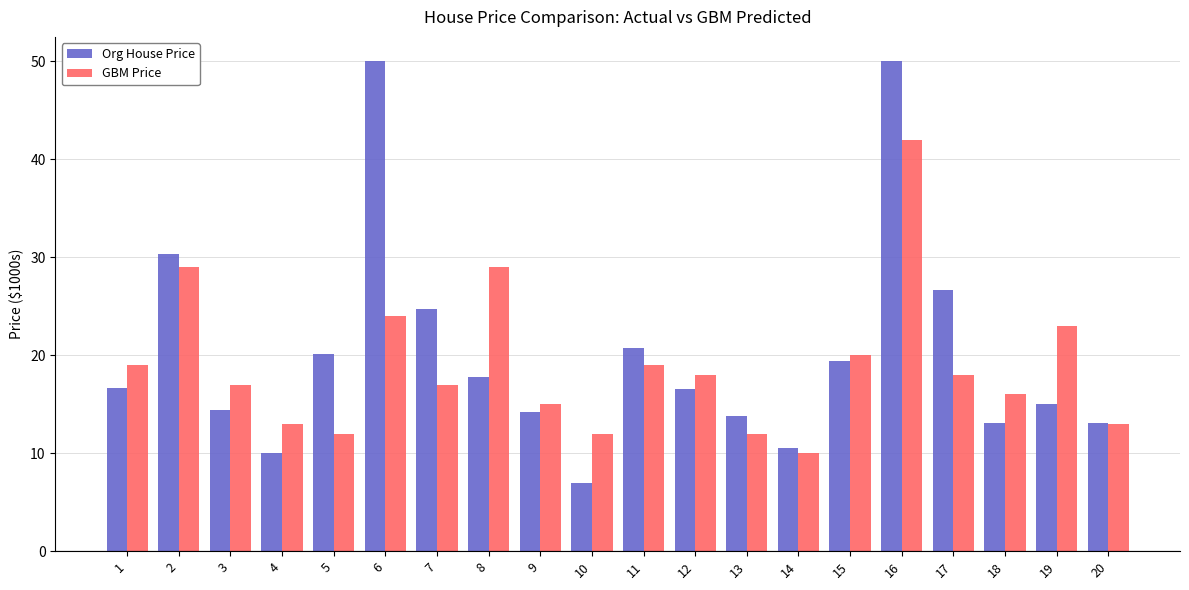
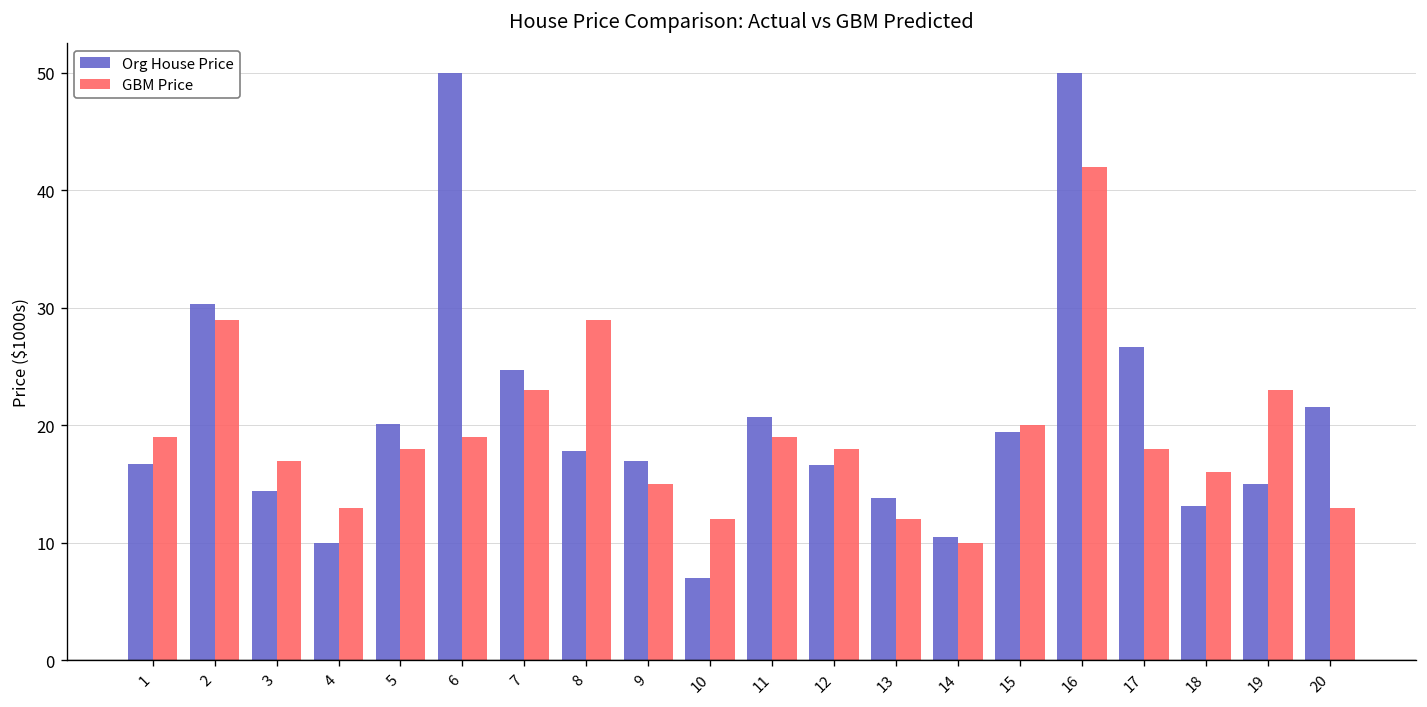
  {
    "Org House Price": {
      "1": 17,
      "2": 30,
      "3": 14,
      "4": 10,
      "5": 20,
      "6": 50,
      "7": 25,
      "8": 18,
-     "9": 14,
+     "9": 17,
      "10": 7,
      "11": 21,
      "12": 17,
      "13": 14,
      "14": 11,
      "15": 19,
      "16": 50,
      "17": 27,
      "18": 13,
      "19": 15,
-     "20": 13
+     "20": 22
    },
    "GBM Price": {
      "1": 19,
      "2": 29,
      "3": 17,
      "4": 13,
-     "5": 12,
-     "6": 24,
-     "7": 17,
+     "5": 18,
+     "6": 19,
+     "7": 23,
      "8": 29,
      "9": 15,
      "10": 12,
      "11": 19,
      "12": 18,
      "13": 12,
      "14": 10,
      "15": 20,
      "16": 42,
      "17": 18,
      "18": 16,
      "19": 23,
      "20": 13
    }
  }
